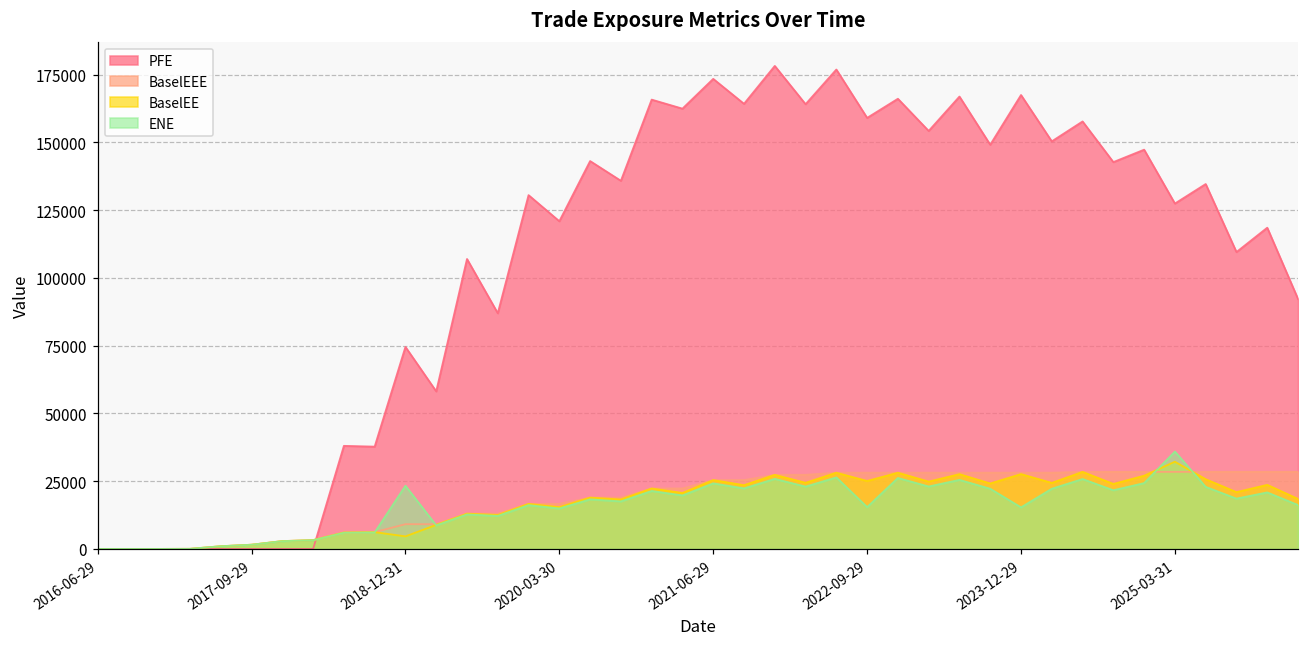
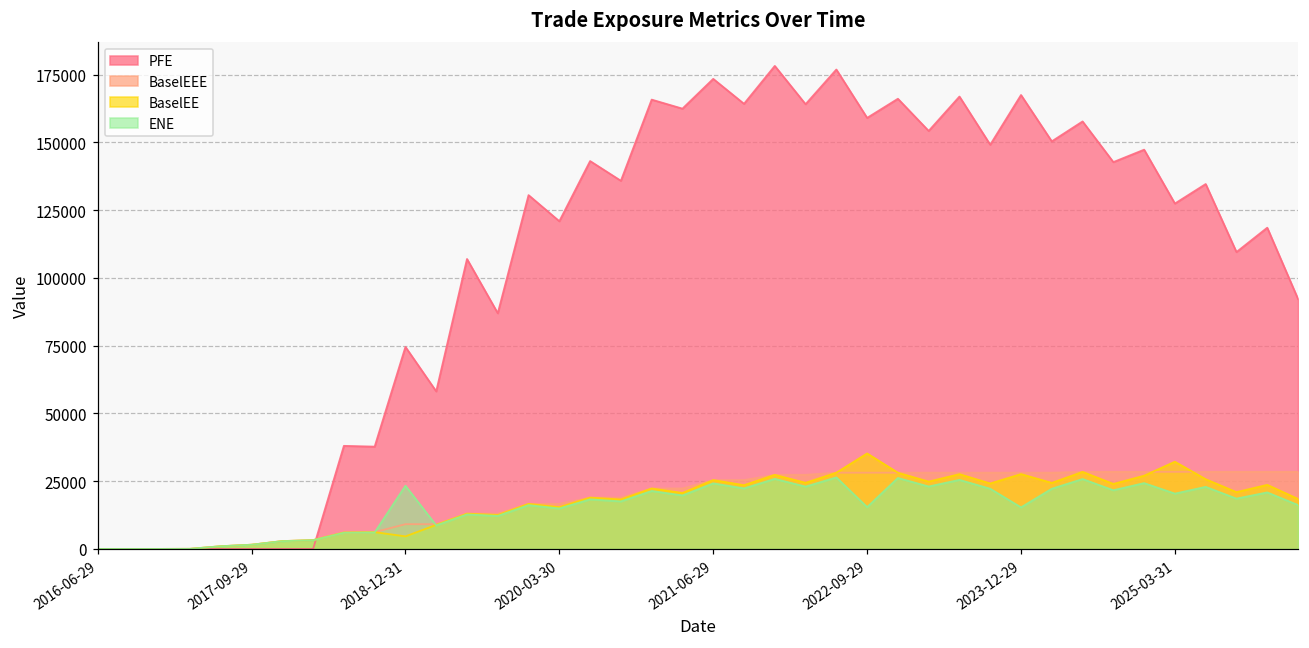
  {
    "BaselEE": {
      "2018-12-31": 5000,
-     "2022-09-29": 25000,
+     "2022-09-29": 35000,
      "2025-03-31": 32000
    },
    "ENE": {
      "2018-12-31": 23000,
      "2021-06-29": 24000,
      "2022-09-29": 15000,
      "2023-12-29": 15000,
-     "2025-03-31": 36000
+     "2025-03-31": 20000
    }
  }
